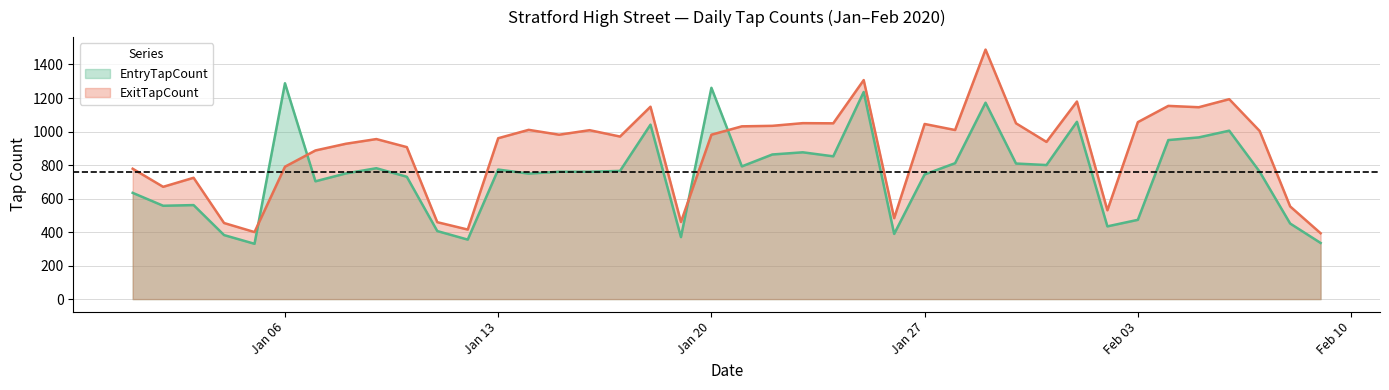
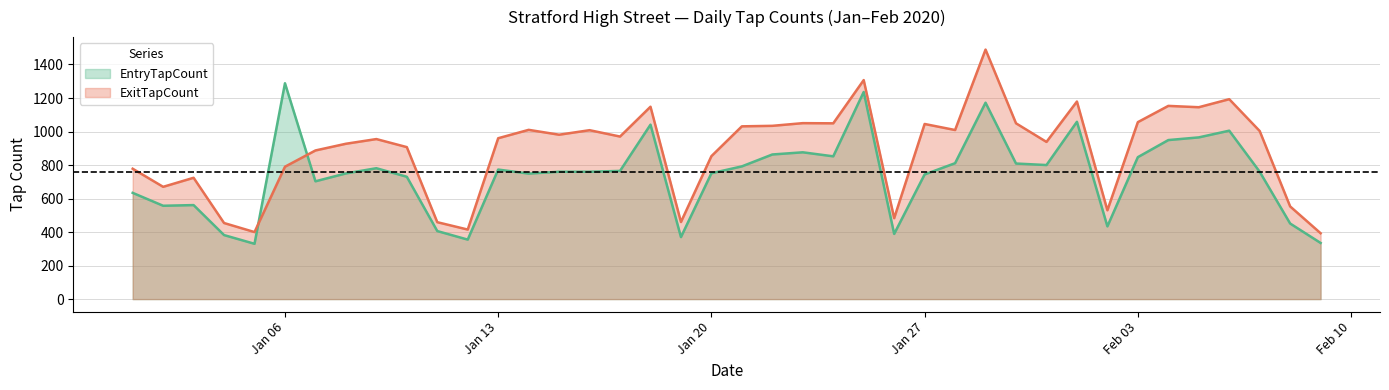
  {
    "EntryTapCount": {
      "Jan 06": 1290,
      "Jan 13": 770,
-     "Jan 20": 1260,
+     "Jan 20": 750,
      "Jan 27": 740,
-     "Feb 03": 470
+     "Feb 03": 850
    },
    "ExitTapCount": {
      "Jan 06": 790,
      "Jan 13": 960,
-     "Jan 20": 980,
+     "Jan 20": 850,
      "Jan 27": 1050,
      "Feb 03": 1060
    }
  }
